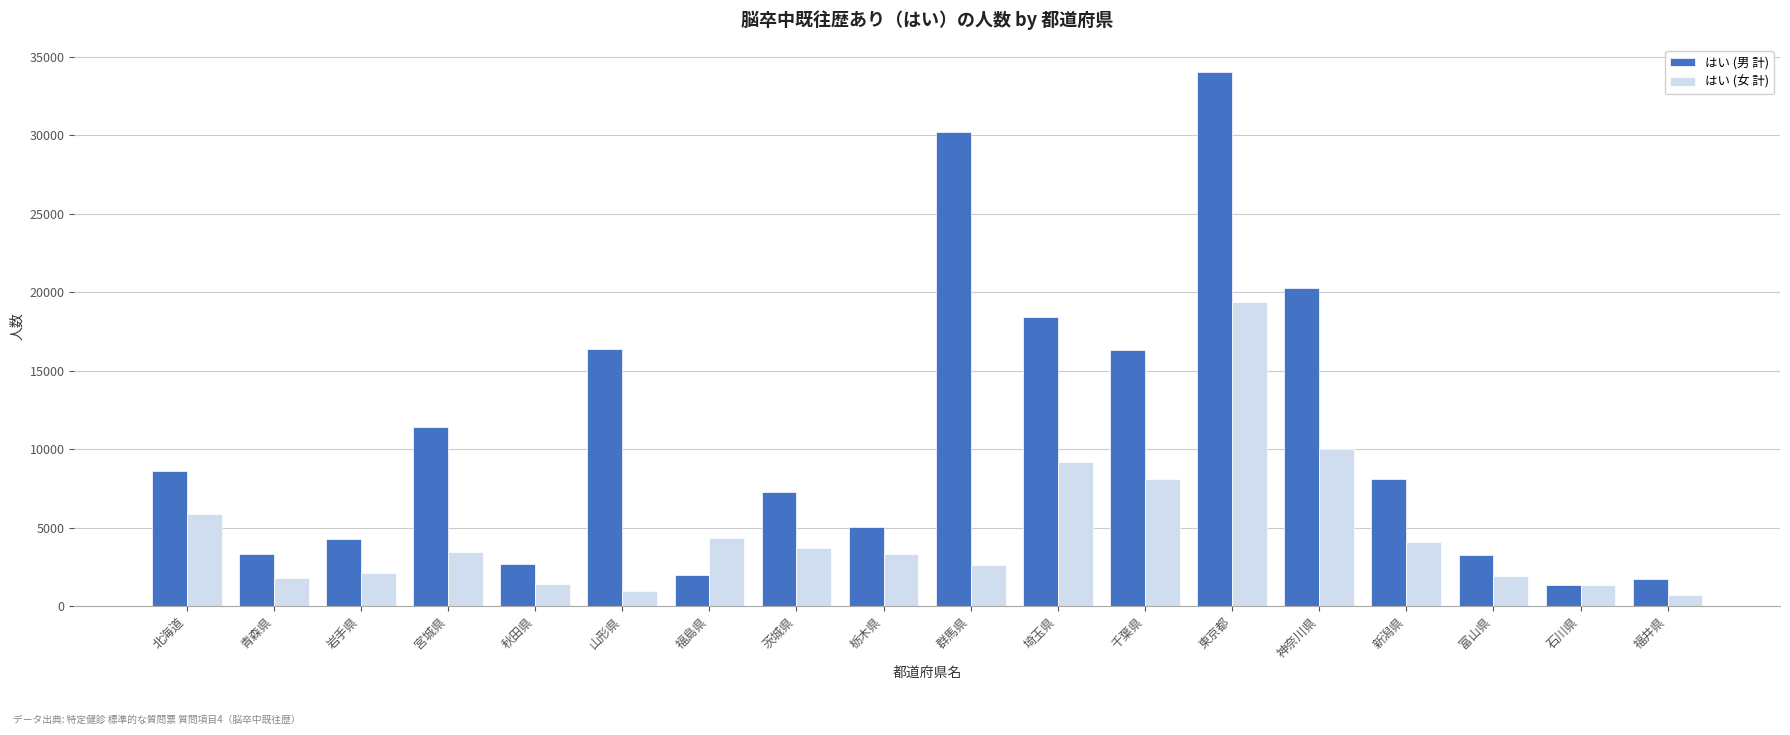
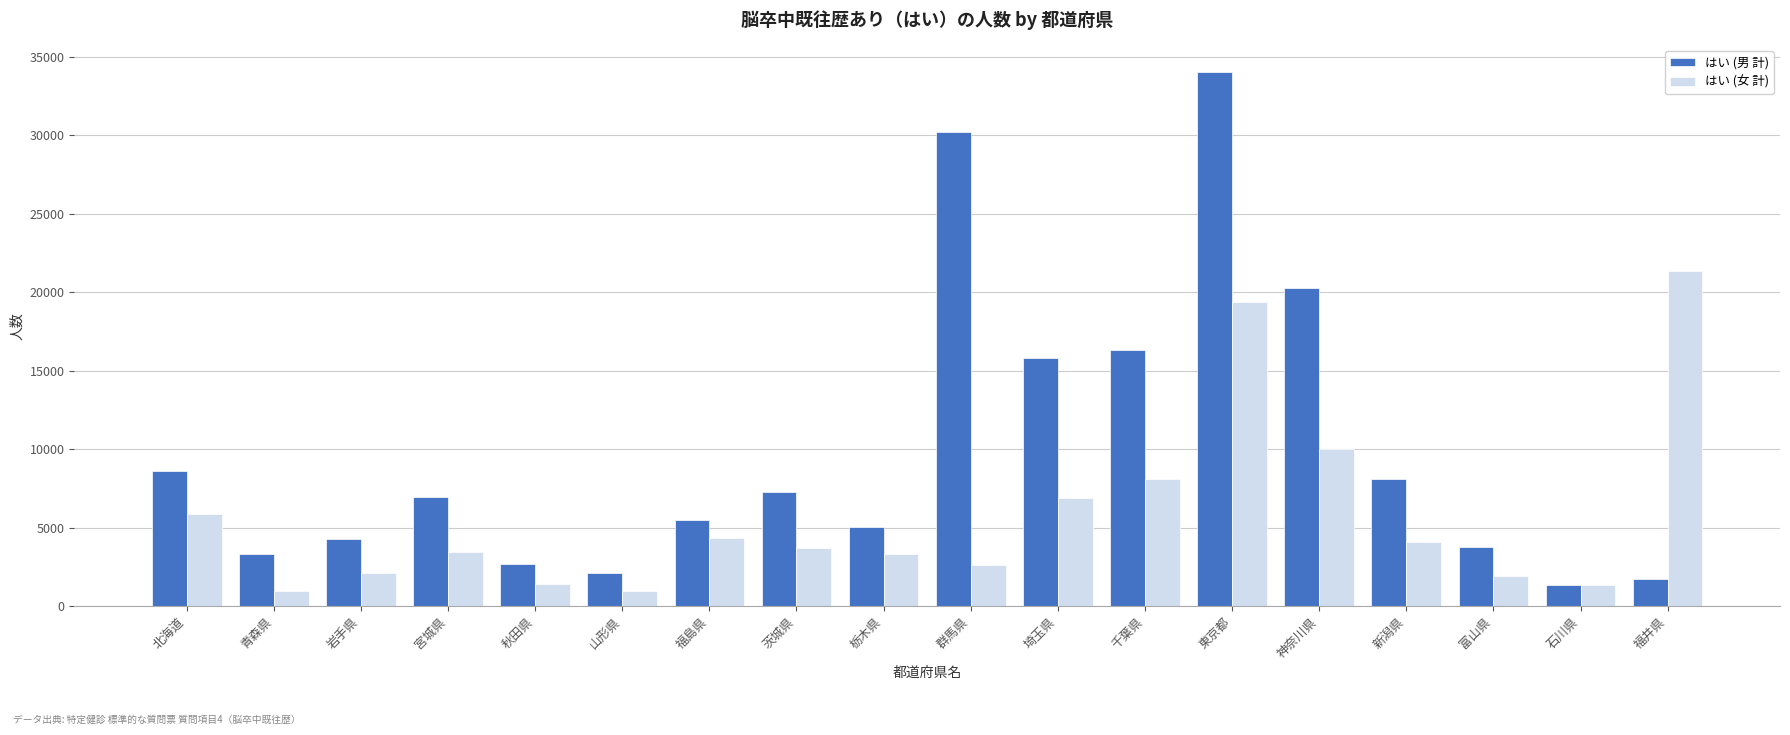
  {
    "はい (男 計)": {
      "北海道": 8600,
      "青森県": 3300,
      "岩手県": 4300,
-     "宮城県": 11400,
+     "宮城県": 7000,
      "秋田県": 2700,
-     "山形県": 16400,
-     "福島県": 2000,
+     "山形県": 2100,
+     "福島県": 5500,
      "茨城県": 7300,
      "栃木県": 5100,
      "群馬県": 30200,
-     "埼玉県": 18400,
+     "埼玉県": 15800,
      "千葉県": 16300,
      "東京都": 34000,
      "神奈川県": 20200,
      "新潟県": 8100,
-     "富山県": 3300,
+     "富山県": 3800,
      "石川県": 1400,
      "福井県": 1700
    },
    "はい (女 計)": {
      "北海道": 5800,
-     "青森県": 1800,
+     "青森県": 1000,
      "岩手県": 2100,
      "宮城県": 3500,
      "秋田県": 1400,
      "山形県": 1000,
      "福島県": 4400,
      "茨城県": 3700,
      "栃木県": 3300,
      "群馬県": 2600,
-     "埼玉県": 9200,
+     "埼玉県": 6900,
      "千葉県": 8100,
      "東京都": 19300,
      "神奈川県": 10000,
      "新潟県": 4100,
      "富山県": 1900,
      "石川県": 1400,
-     "福井県": 700
+     "福井県": 21300
    }
  }
